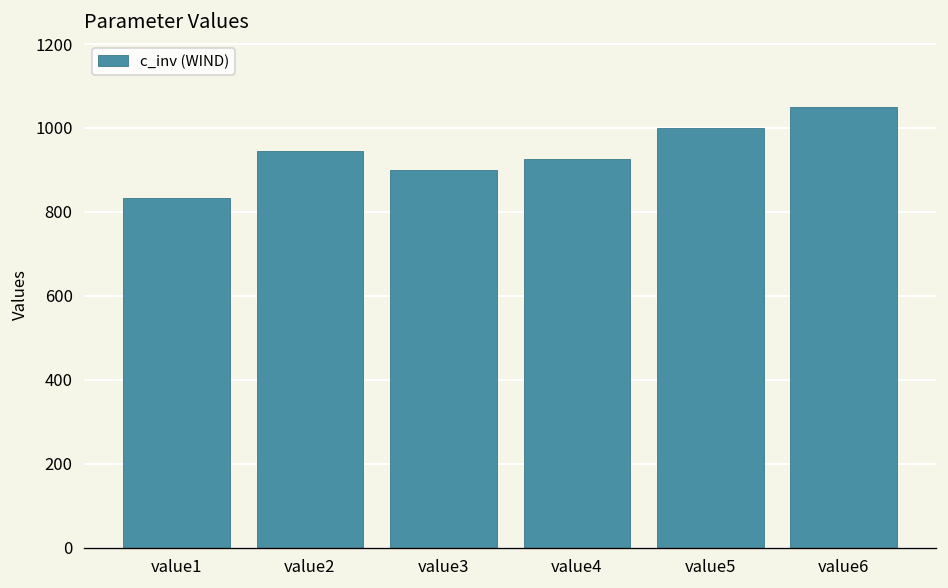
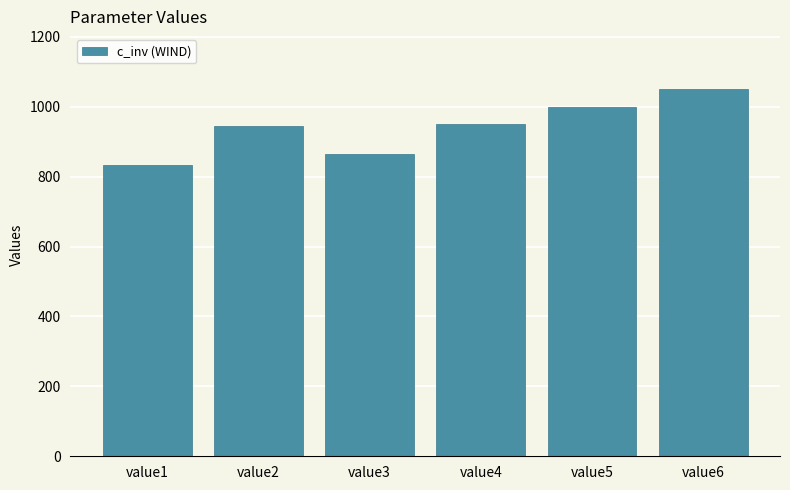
  {
    "value1": 830,
    "value2": 940,
-   "value3": 900,
-   "value4": 930,
+   "value3": 870,
+   "value4": 950,
    "value5": 1000,
    "value6": 1050
  }
